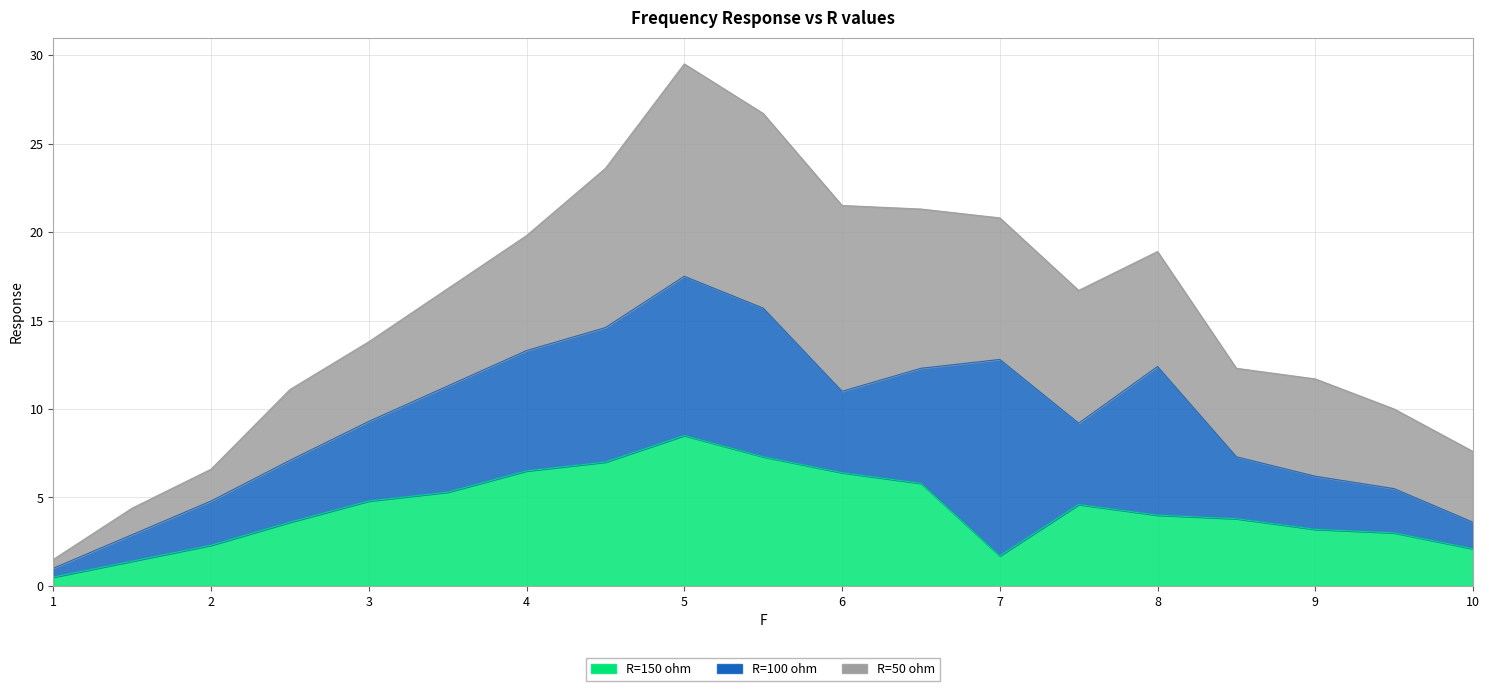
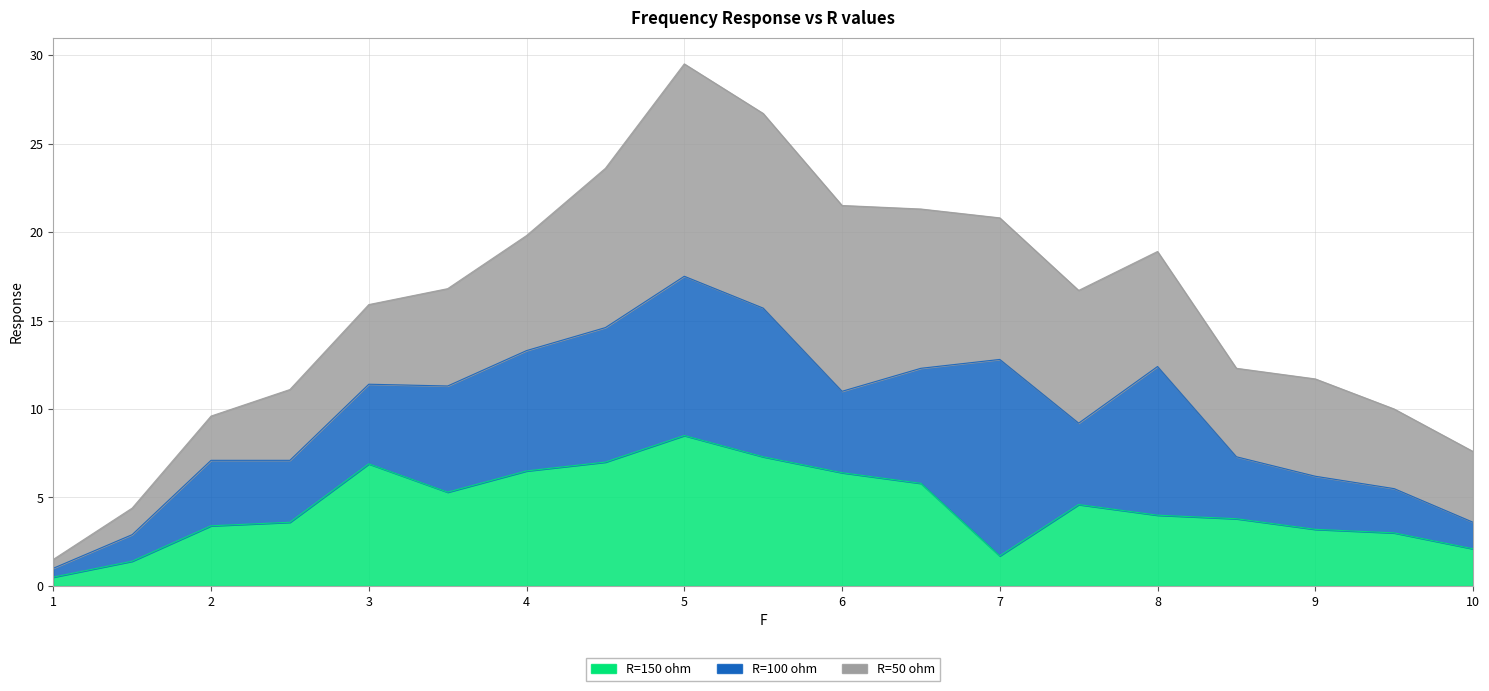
  {
    "R=150 ohm": {
      "1": 0.5,
-     "2": 2.3,
-     "3": 4.8,
+     "2": 3.4,
+     "3": 6.9,
      "4": 6.5,
      "5": 8.5,
      "6": 6.4,
      "7": 1.7,
      "8": 4.0,
      "9": 3.2,
      "10": 2.1
    },
    "R=100 ohm": {
      "1": 0.5,
-     "2": 2.5,
+     "2": 3.7,
      "3": 4.5,
      "4": 6.8,
      "5": 9.0,
      "6": 4.6,
      "7": 11.1,
      "8": 8.4,
      "9": 3.0,
      "10": 1.5
    },
    "R=50 ohm": {
      "1": 0.5,
-     "2": 1.8,
+     "2": 2.5,
      "3": 4.5,
      "4": 6.5,
      "5": 12.0,
      "6": 10.5,
      "7": 8.0,
      "8": 6.5,
      "9": 5.5,
      "10": 4.0
    }
  }
